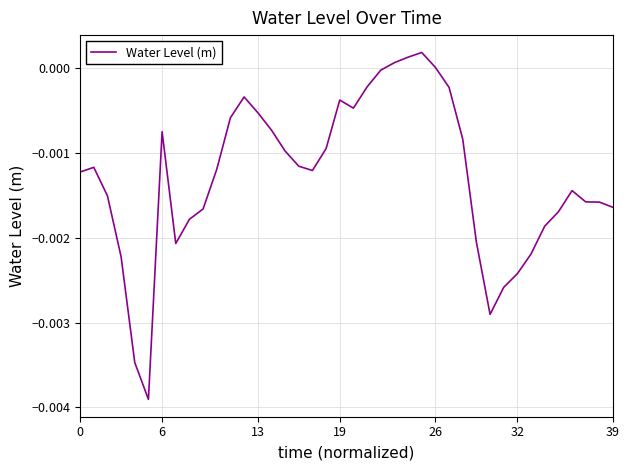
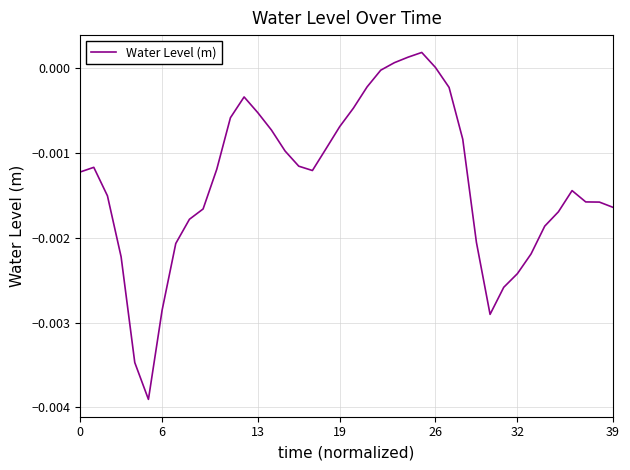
  {
    "0": -0.0012,
-   "6": -0.0007,
+   "6": -0.0029,
    "13": -0.0005,
-   "19": -0.0004,
+   "19": -0.0007,
    "26": 0.0000,
    "32": -0.0024,
    "39": -0.0016
  }
